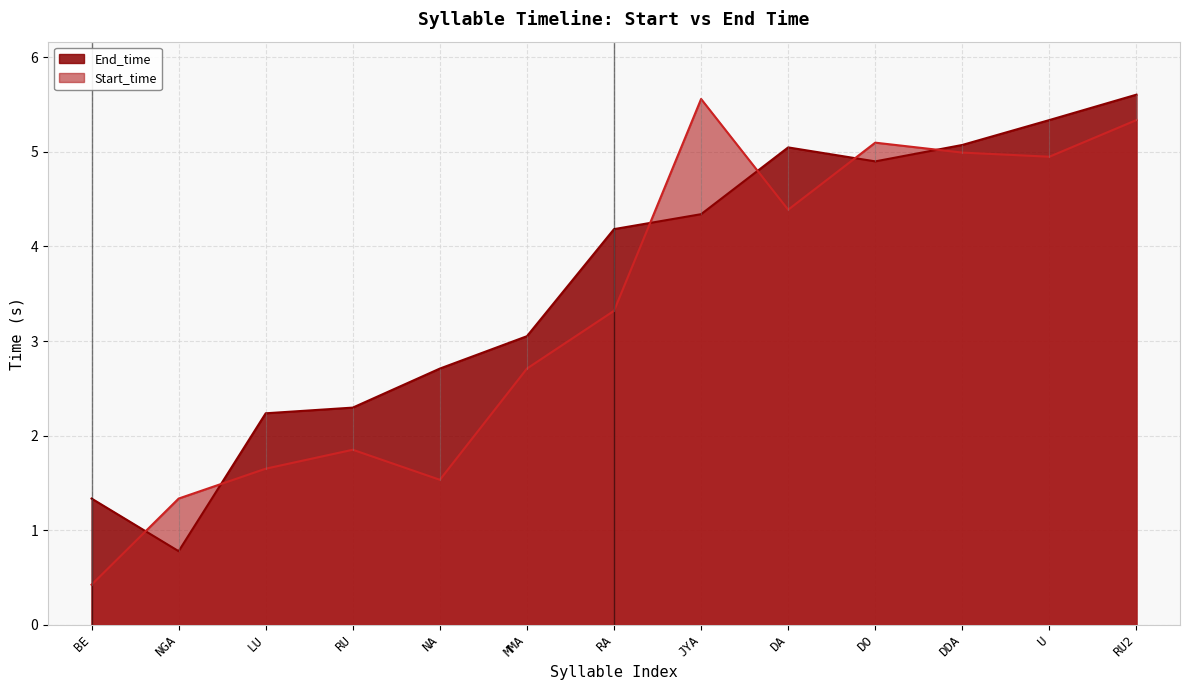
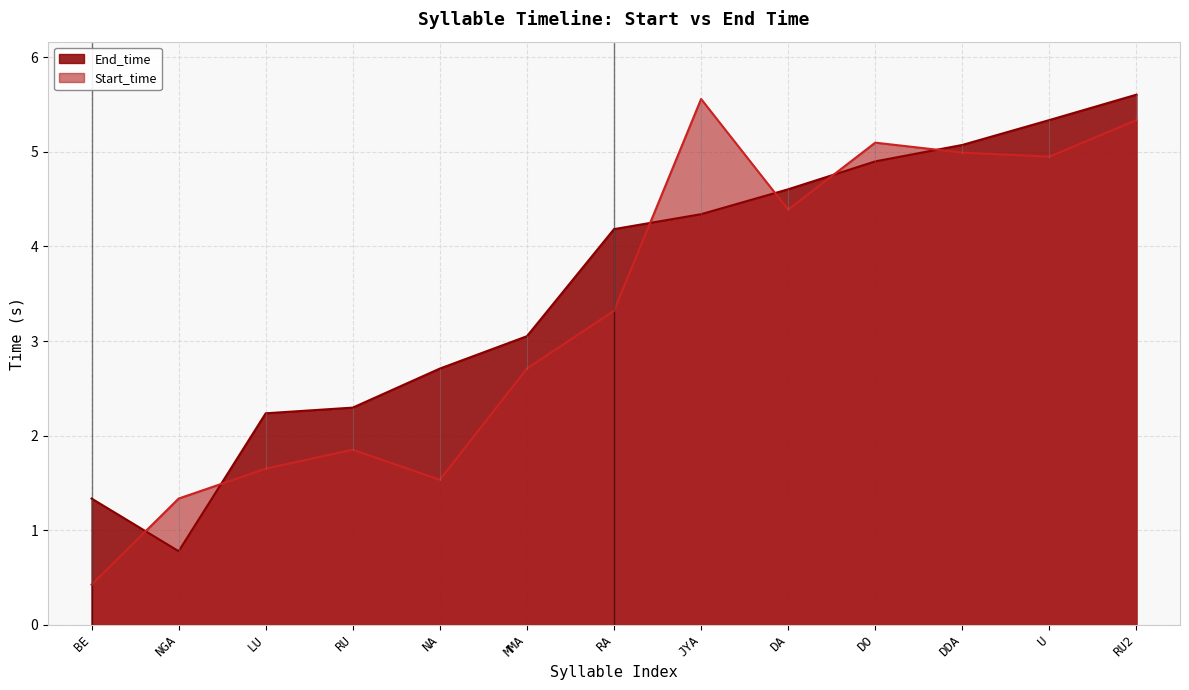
  {
    "End_time": {
-     "DA": 5.0
+     "DA": 4.6
    }
  }
